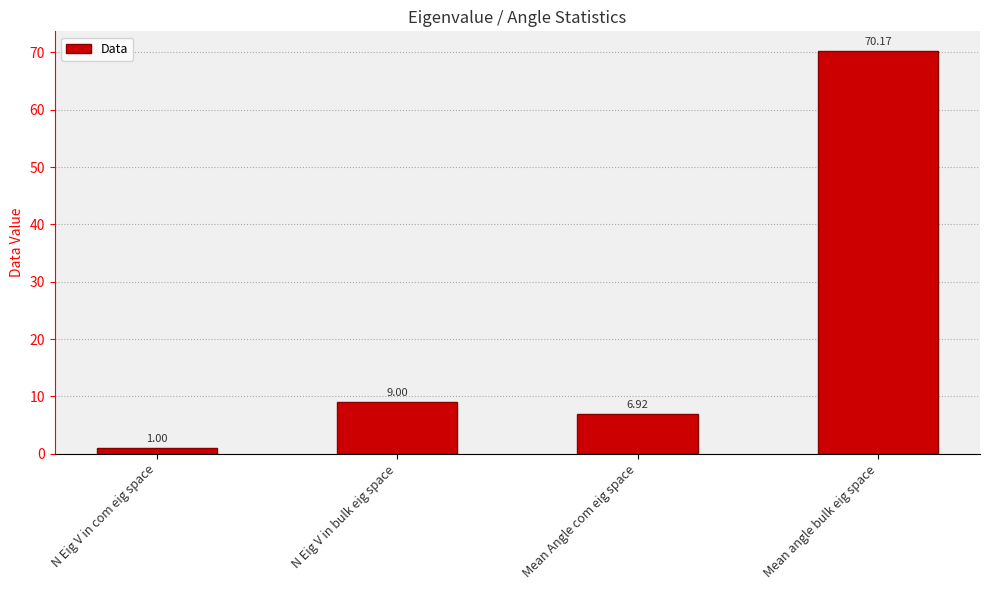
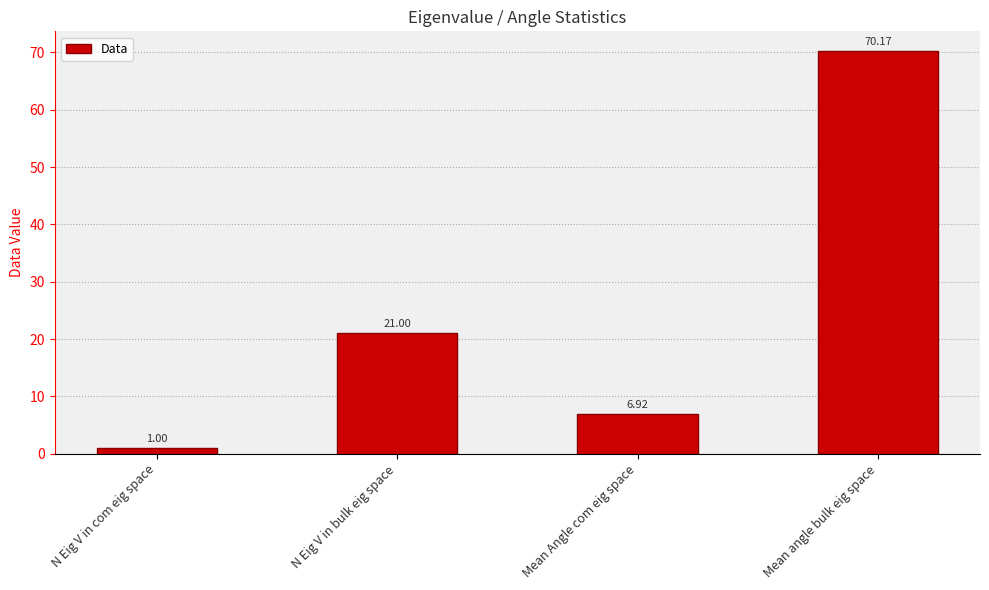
  {
    "N Eig V in com eig space": 1.00,
-   "N Eig V in bulk eig space": 9.00,
+   "N Eig V in bulk eig space": 21.00,
    "Mean Angle com eig space": 6.92,
    "Mean angle bulk eig space": 70.17
  }
